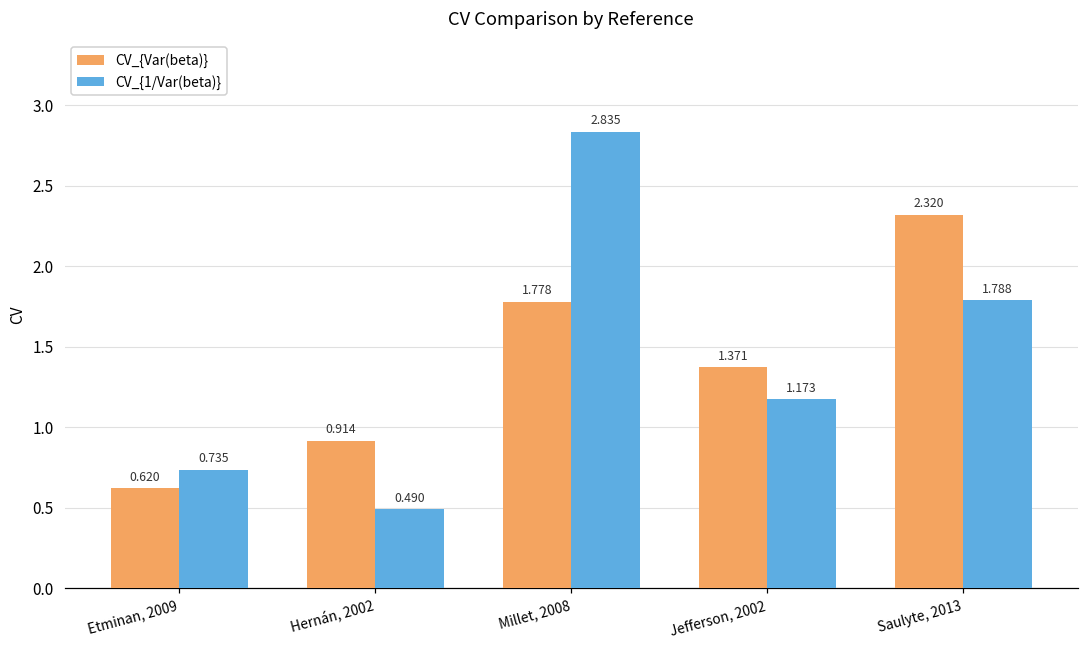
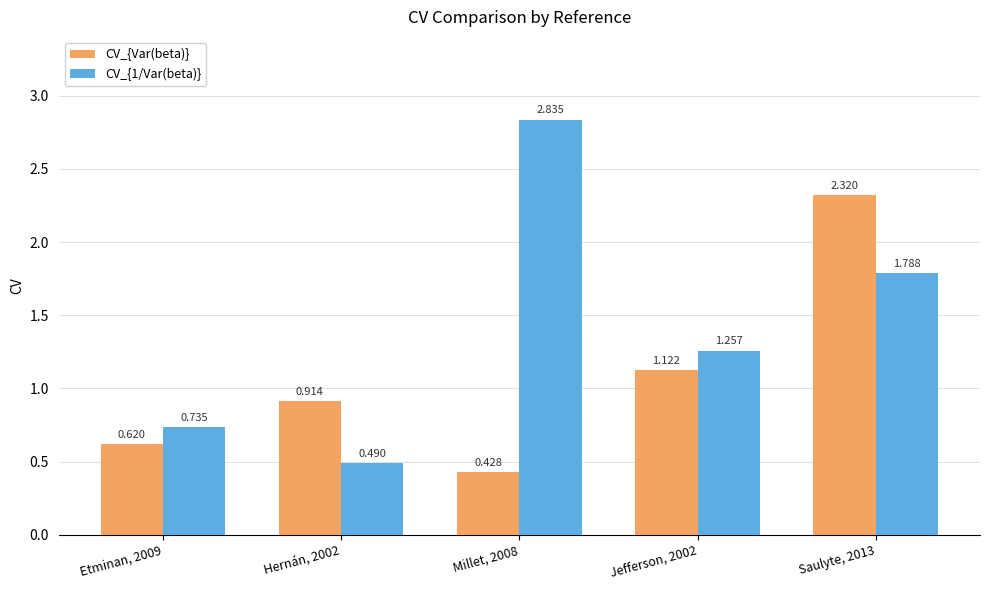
  {
    "CV_{Var(beta)}": {
      "Etminan, 2009": 0.620,
      "Hernán, 2002": 0.914,
-     "Millet, 2008": 1.778,
-     "Jefferson, 2002": 1.371,
+     "Millet, 2008": 0.428,
+     "Jefferson, 2002": 1.122,
      "Saulyte, 2013": 2.320
    },
    "CV_{1/Var(beta)}": {
      "Etminan, 2009": 0.735,
      "Hernán, 2002": 0.490,
      "Millet, 2008": 2.835,
-     "Jefferson, 2002": 1.173,
+     "Jefferson, 2002": 1.257,
      "Saulyte, 2013": 1.788
    }
  }
